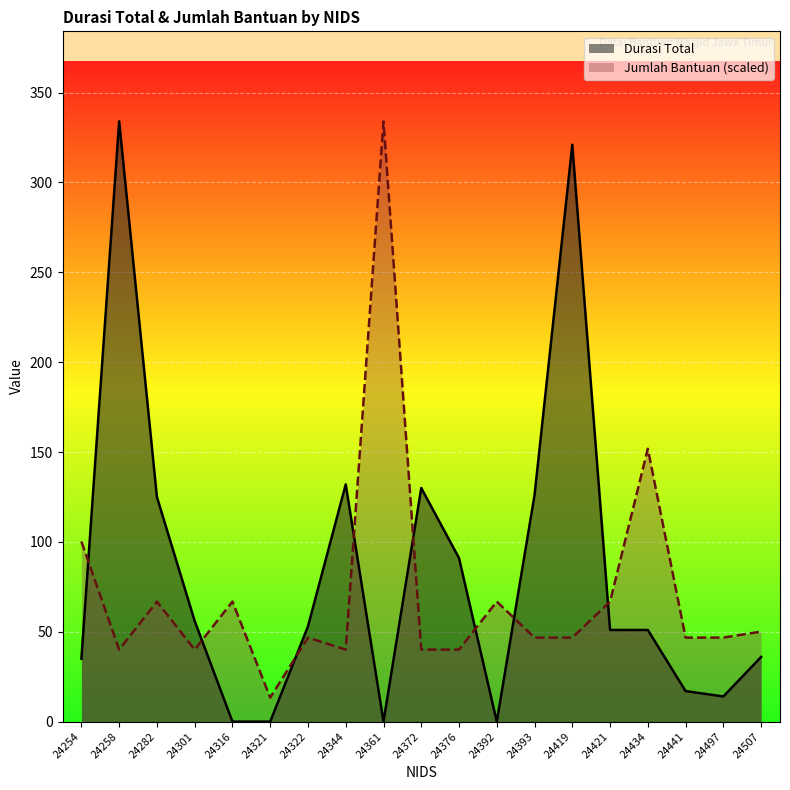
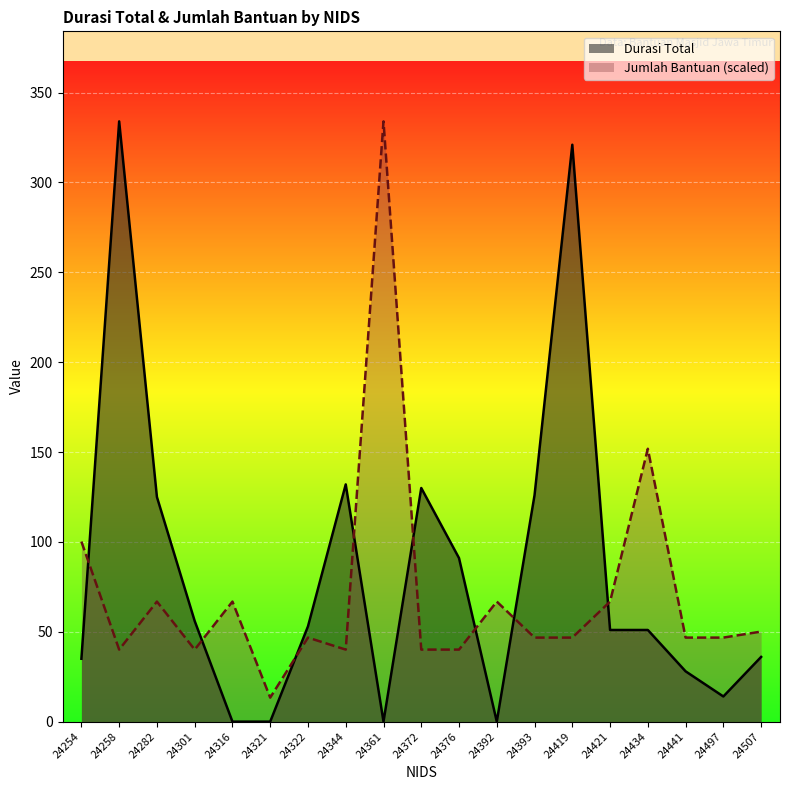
  {
    "Durasi Total": {
      "24254": 35,
      "24258": 334,
      "24282": 125,
      "24301": 56,
      "24316": 0,
      "24321": 0,
      "24322": 53,
      "24344": 132,
      "24361": 0,
      "24372": 130,
      "24376": 91,
      "24392": 0,
      "24393": 126,
      "24419": 321,
      "24421": 51,
      "24434": 51,
-     "24441": 17,
+     "24441": 28,
      "24497": 14,
      "24507": 36
    },
    "Jumlah Bantuan (scaled)": {
      "24254": 100,
      "24258": 40,
      "24282": 67,
      "24301": 40,
      "24316": 67,
      "24321": 13,
      "24322": 47,
      "24344": 40,
      "24361": 334,
      "24372": 40,
      "24376": 40,
      "24392": 67,
      "24393": 47,
      "24419": 47,
      "24421": 67,
      "24434": 152,
      "24441": 47,
      "24497": 47,
      "24507": 50
    }
  }
